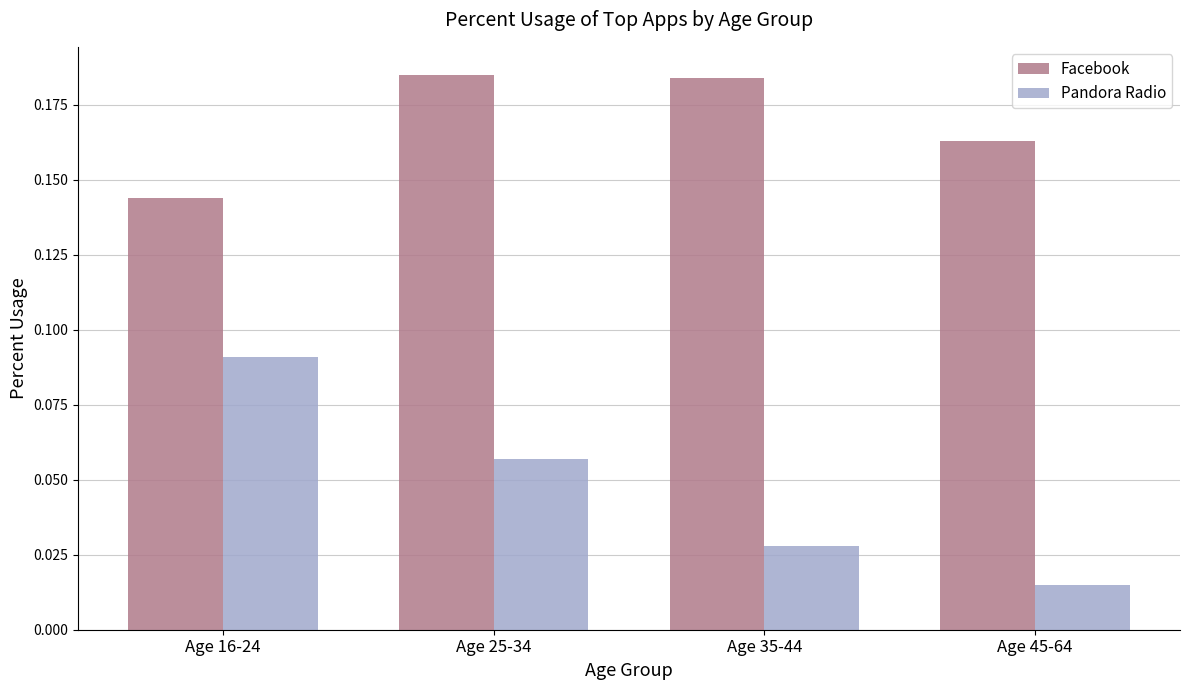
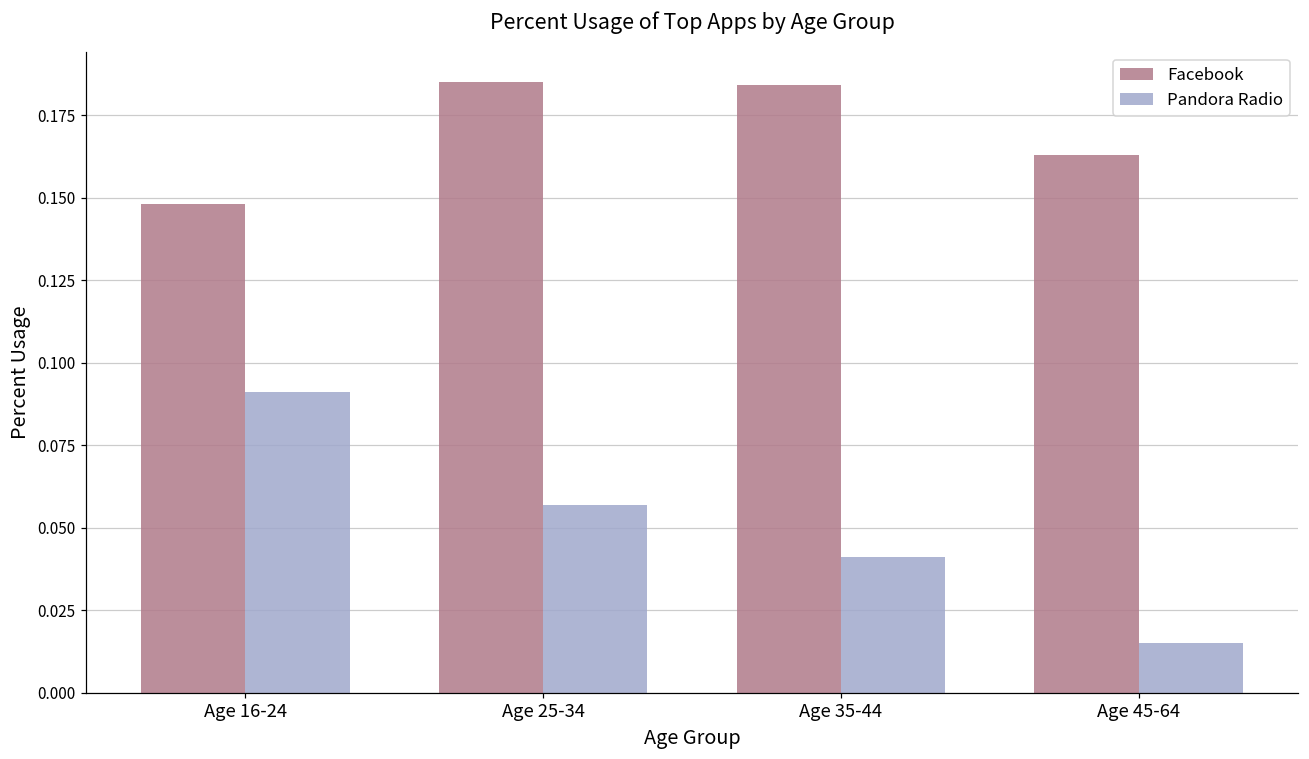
  {
    "Facebook": {
-     "Age 16-24": 0.144,
+     "Age 16-24": 0.148,
      "Age 25-34": 0.185,
      "Age 35-44": 0.184,
      "Age 45-64": 0.163
    },
    "Pandora Radio": {
      "Age 16-24": 0.091,
      "Age 25-34": 0.057,
-     "Age 35-44": 0.028,
+     "Age 35-44": 0.041,
      "Age 45-64": 0.015
    }
  }
